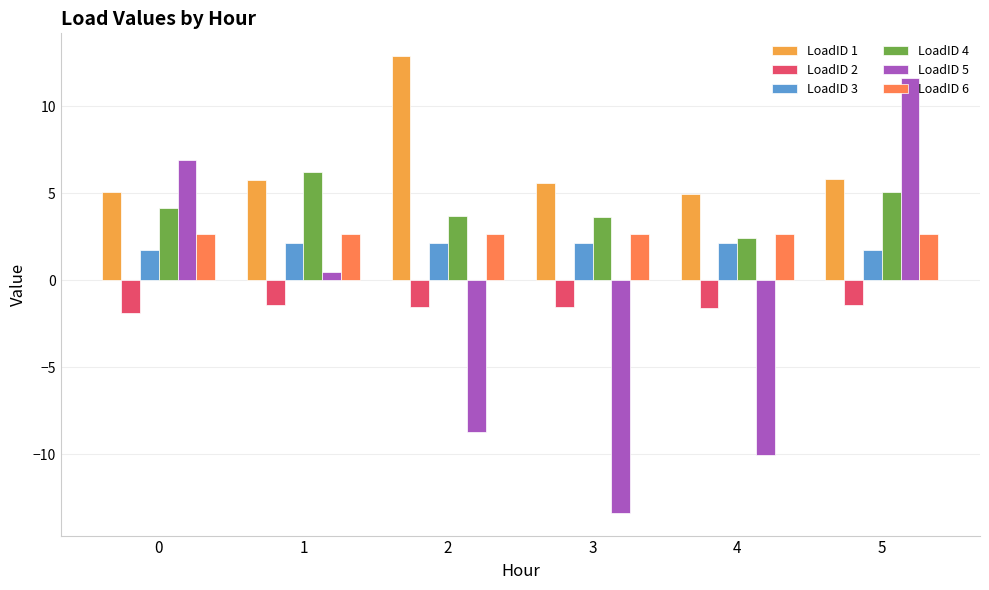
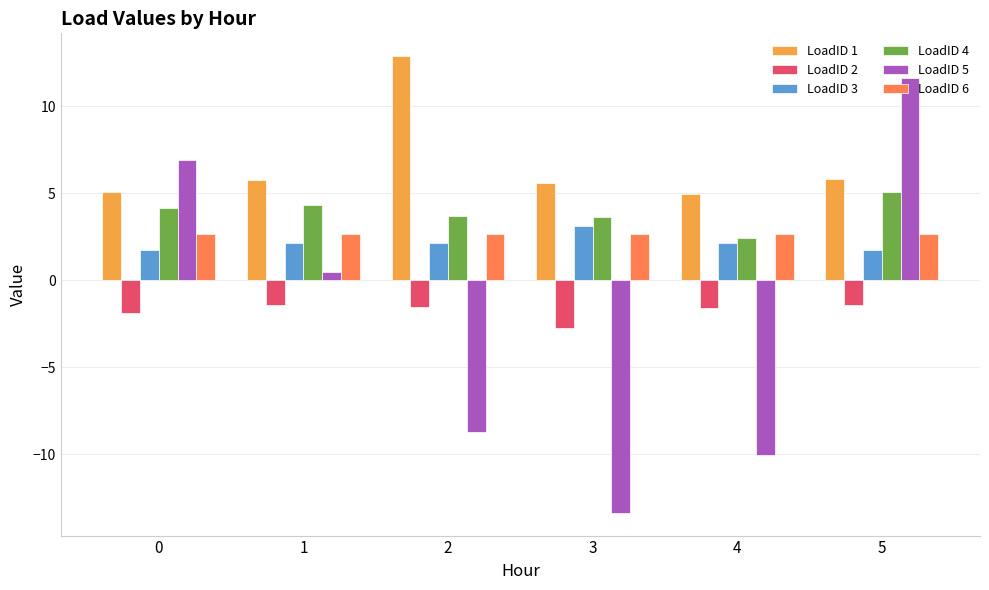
  {
    "LoadID 2": {
      "0": -1.9,
      "1": -1.4,
      "2": -1.6,
-     "3": -1.5,
+     "3": -2.8,
      "4": -1.6,
      "5": -1.4
    },
    "LoadID 3": {
      "0": 1.7,
      "1": 2.1,
      "2": 2.1,
-     "3": 2.1,
+     "3": 3.1,
      "4": 2.1,
      "5": 1.7
    },
    "LoadID 4": {
      "0": 4.2,
-     "1": 6.2,
+     "1": 4.3,
      "2": 3.7,
      "3": 3.6,
      "4": 2.4,
      "5": 5.1
    },
    "LoadID 5": {
      "0": 6.9,
      "1": 0.5,
      "2": -8.7,
      "3": -13.4,
      "4": -10.0,
      "5": 11.6
    }
  }
